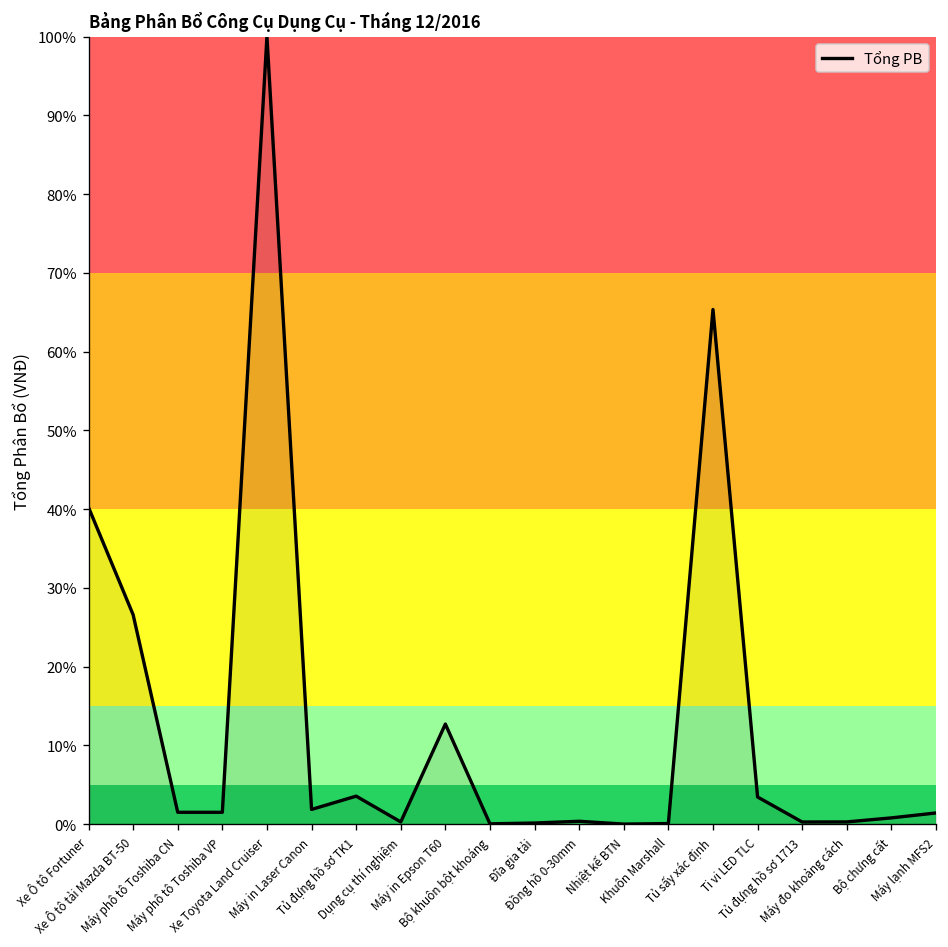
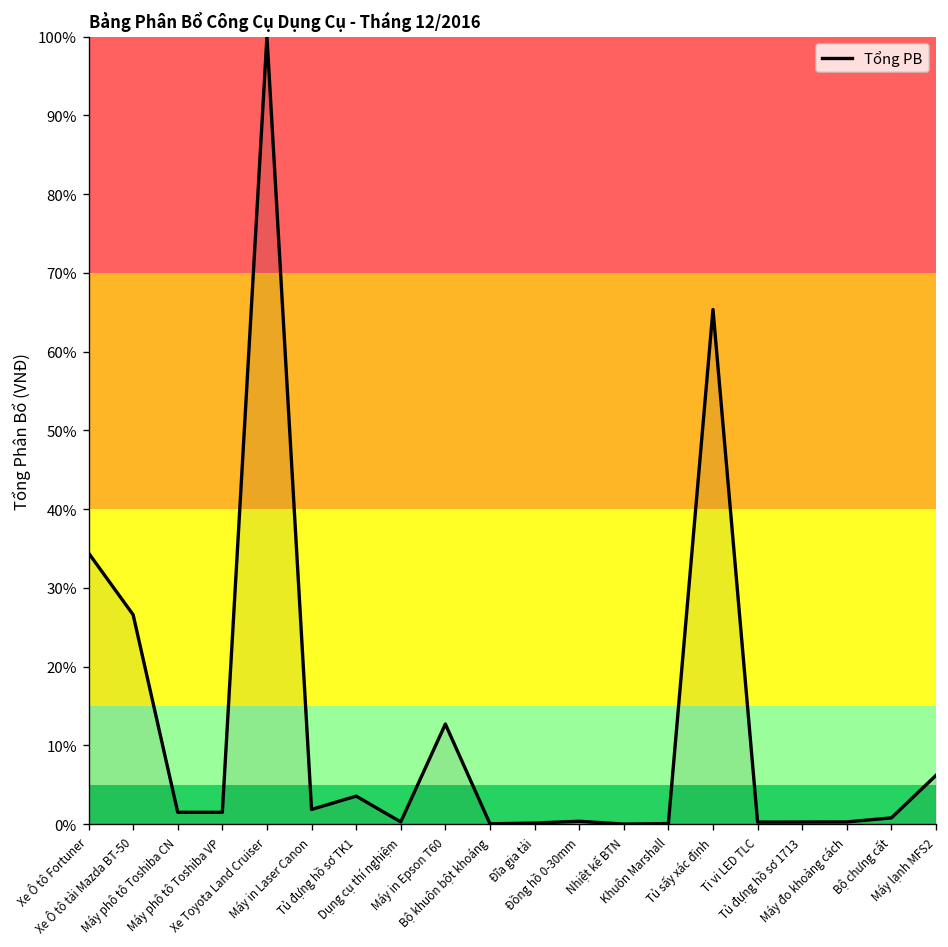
  {
-   "Xe Ô tô Fortuner": "40%",
+   "Xe Ô tô Fortuner": "34%",
    "Xe Ô tô tải Mazda BT-50": "27%",
    "Máy phô tô Toshiba CN": "2%",
    "Máy phô tô Toshiba VP": "2%",
    "Xe Toyota Land Cruiser": "100%",
    "Máy in Laser Canon": "2%",
    "Tủ đựng hồ sơ TK1": "4%",
    "Dụng cụ thí nghiệm": "0%",
    "Máy in Epson T60": "13%",
    "Bộ khuôn bột khoáng": "0%",
    "Đĩa gia tải": "0%",
    "Đồng hồ 0-30mm": "0%",
    "Nhiệt kế BTN": "0%",
    "Khuôn Marshall": "0%",
    "Tủ sấy xác định": "65%",
-   "Ti vi LED TLC": "3%",
+   "Ti vi LED TLC": "0%",
    "Tủ đựng hồ sơ 1713": "0%",
    "Máy đo khoảng cách": "0%",
    "Bộ chưng cất": "1%",
-   "Máy lạnh MFS2": "1%"
+   "Máy lạnh MFS2": "6%"
  }
